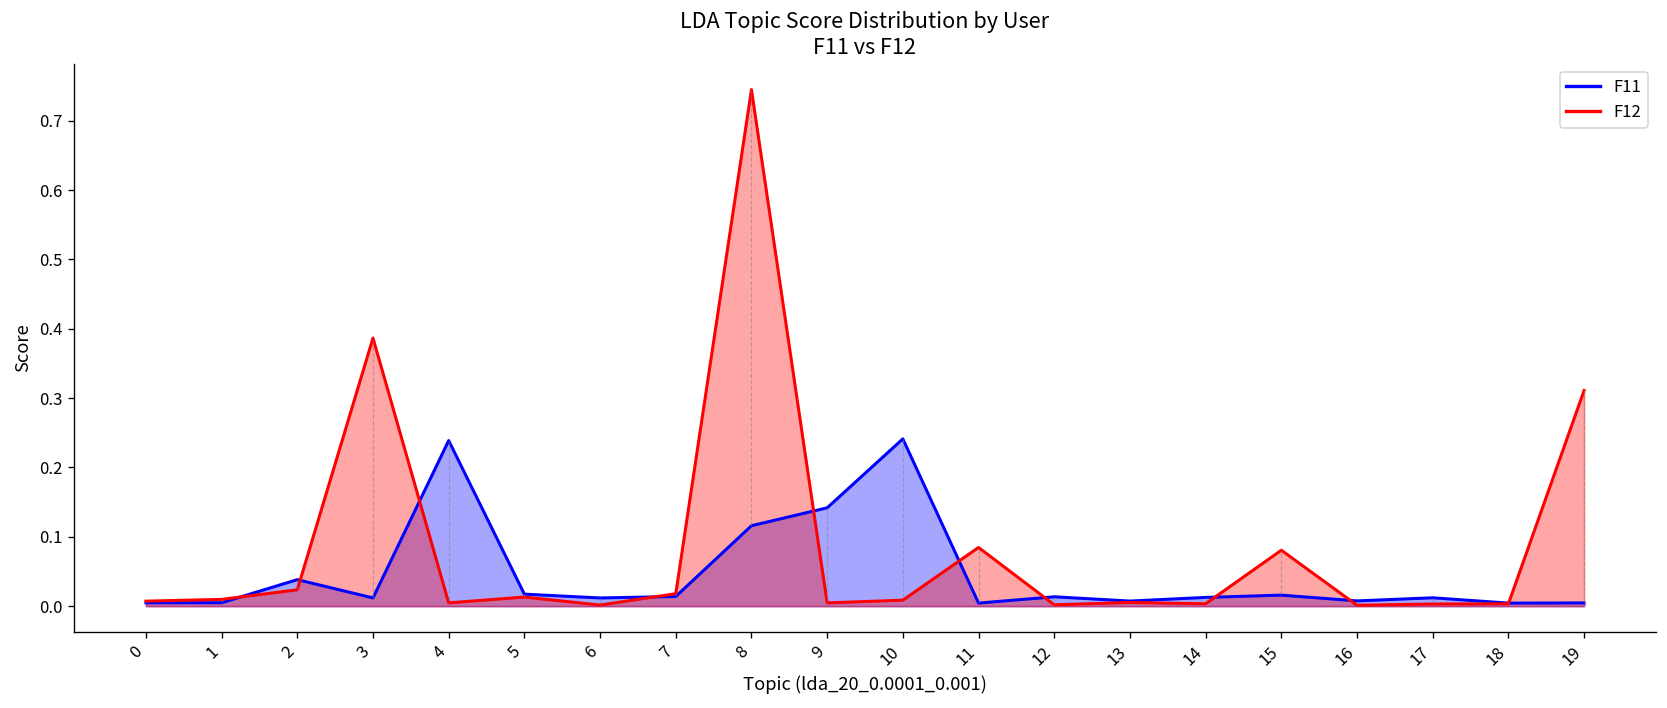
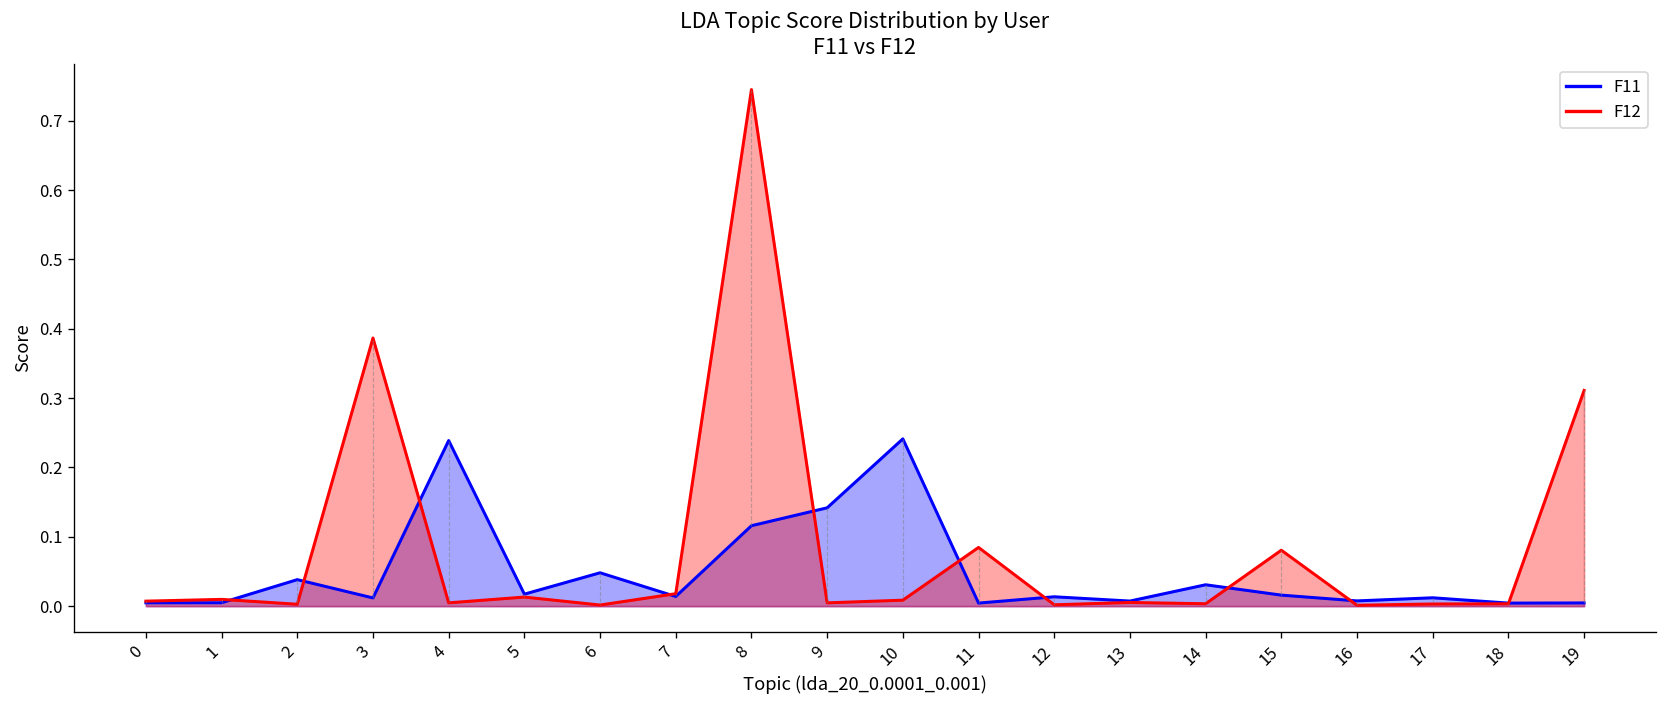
  {
    "F11": {
-     "6": 0.01,
-     "14": 0.01
+     "6": 0.05,
+     "14": 0.03
    },
    "F12": {
-     "2": 0.02
+     "2": 0.00
    }
  }
